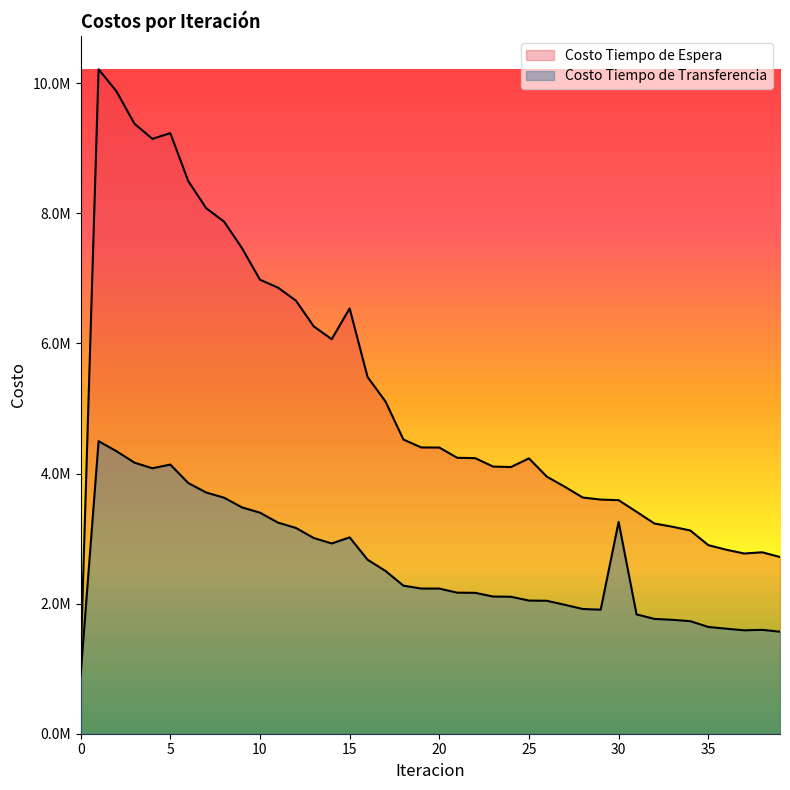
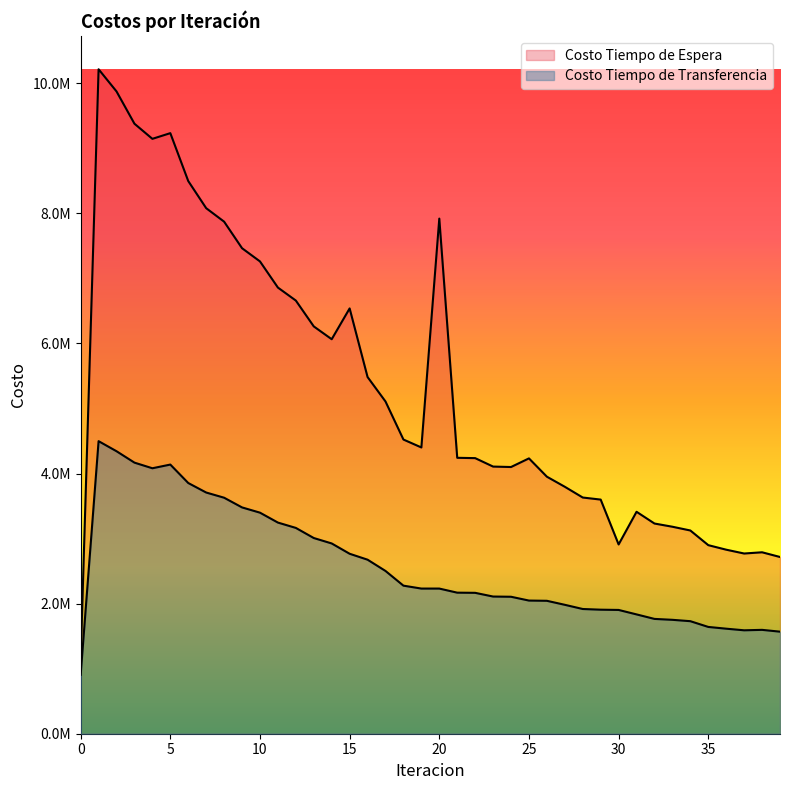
  {
    "Costo Tiempo de Espera": {
      "0": 1100000,
      "5": 9200000,
-     "10": 7000000,
+     "10": 7300000,
      "15": 6500000,
-     "20": 4400000,
+     "20": 7900000,
      "25": 4200000,
-     "30": 3600000,
+     "30": 2900000,
      "35": 2900000
    },
    "Costo Tiempo de Transferencia": {
      "0": 900000,
      "5": 4100000,
      "10": 3400000,
-     "15": 3000000,
+     "15": 2800000,
      "20": 2200000,
      "25": 2000000,
-     "30": 3300000,
+     "30": 1900000,
      "35": 1600000
    }
  }
